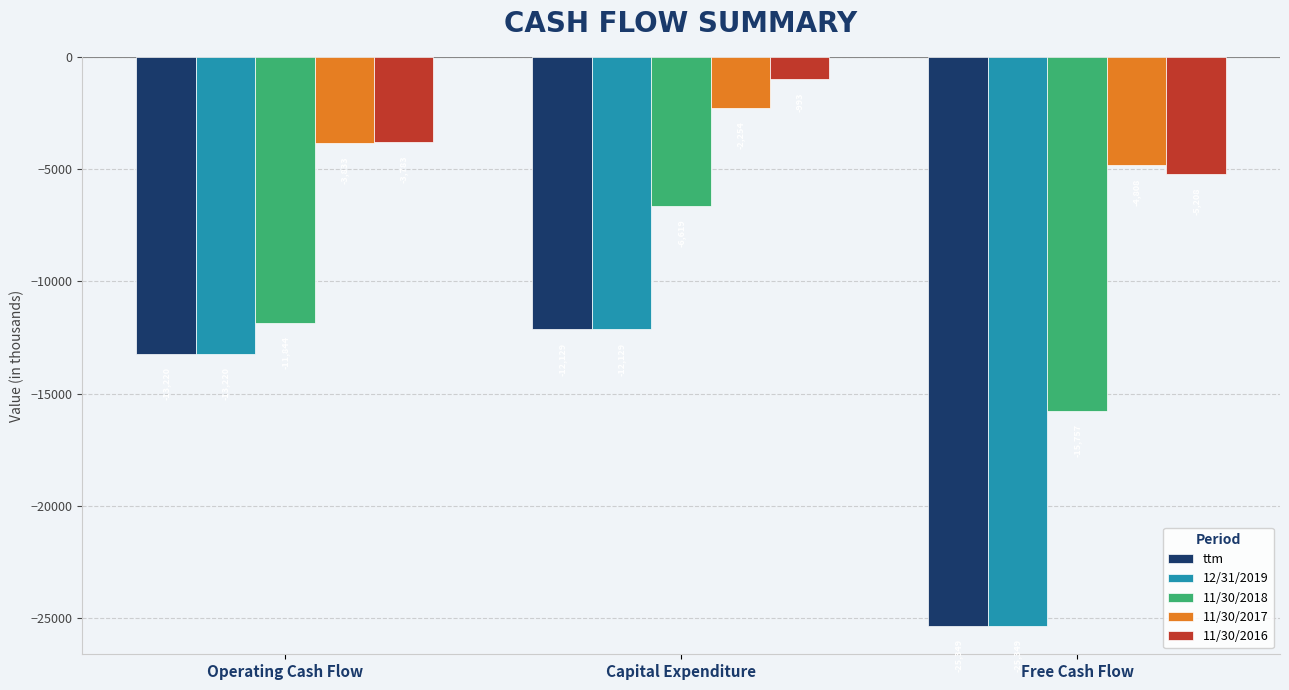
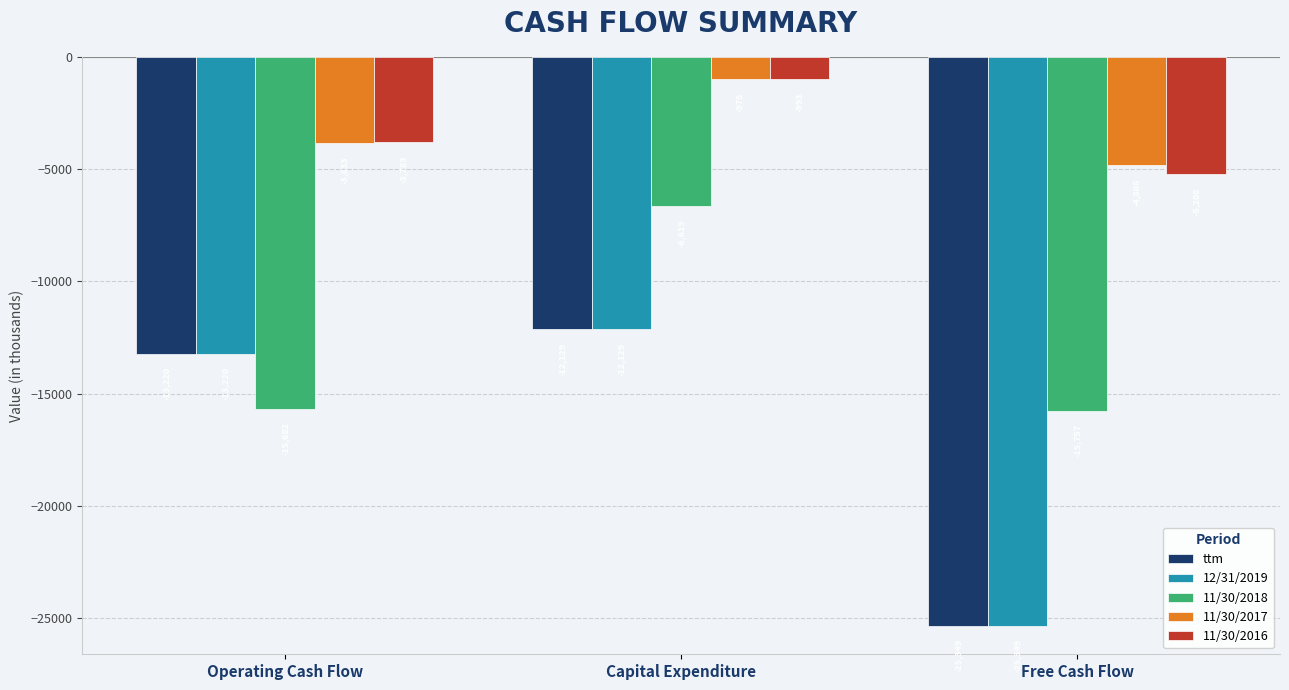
  {
    "ttm": {
      "Operating Cash Flow": -13200,
      "Capital Expenditure": -12100,
      "Free Cash Flow": -25300
    },
    "12/31/2019": {
      "Operating Cash Flow": -13200,
      "Capital Expenditure": -12100,
      "Free Cash Flow": -25300
    },
    "11/30/2018": {
-     "Operating Cash Flow": -11800,
+     "Operating Cash Flow": -15700,
      "Capital Expenditure": -6600,
      "Free Cash Flow": -15800
    },
    "11/30/2017": {
      "Operating Cash Flow": -3800,
-     "Capital Expenditure": -2300,
+     "Capital Expenditure": -1000,
      "Free Cash Flow": -4800
    },
    "11/30/2016": {
      "Operating Cash Flow": -3800,
      "Capital Expenditure": -1000,
      "Free Cash Flow": -5200
    }
  }
